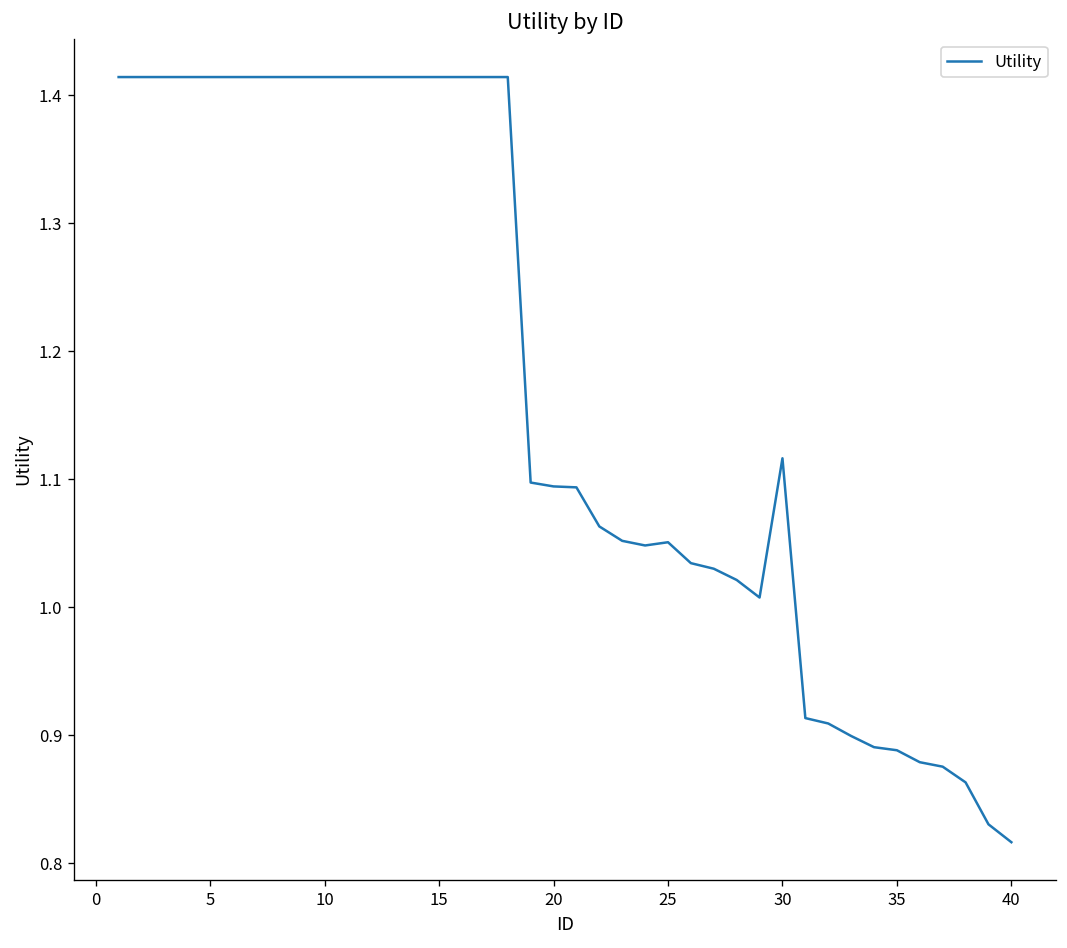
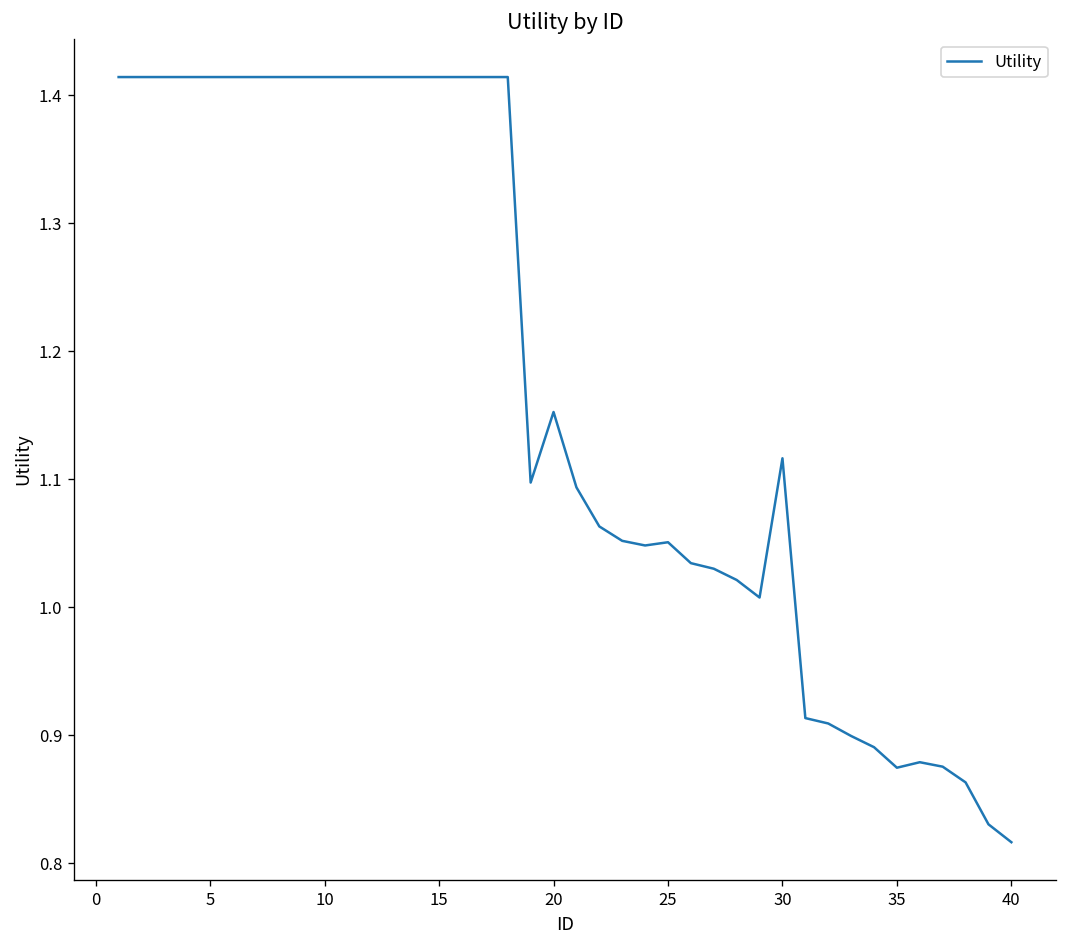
  {
    "5": 1.414,
    "10": 1.414,
    "15": 1.414,
-   "20": 1.094,
+   "20": 1.153,
    "25": 1.051,
    "30": 1.116,
-   "35": 0.888,
+   "35": 0.875,
    "40": 0.816
  }
